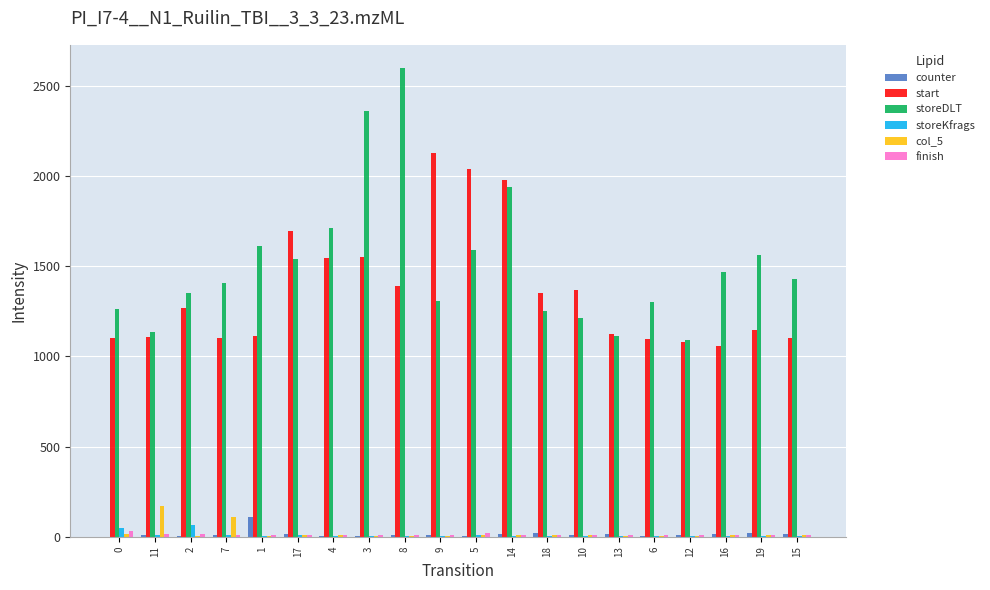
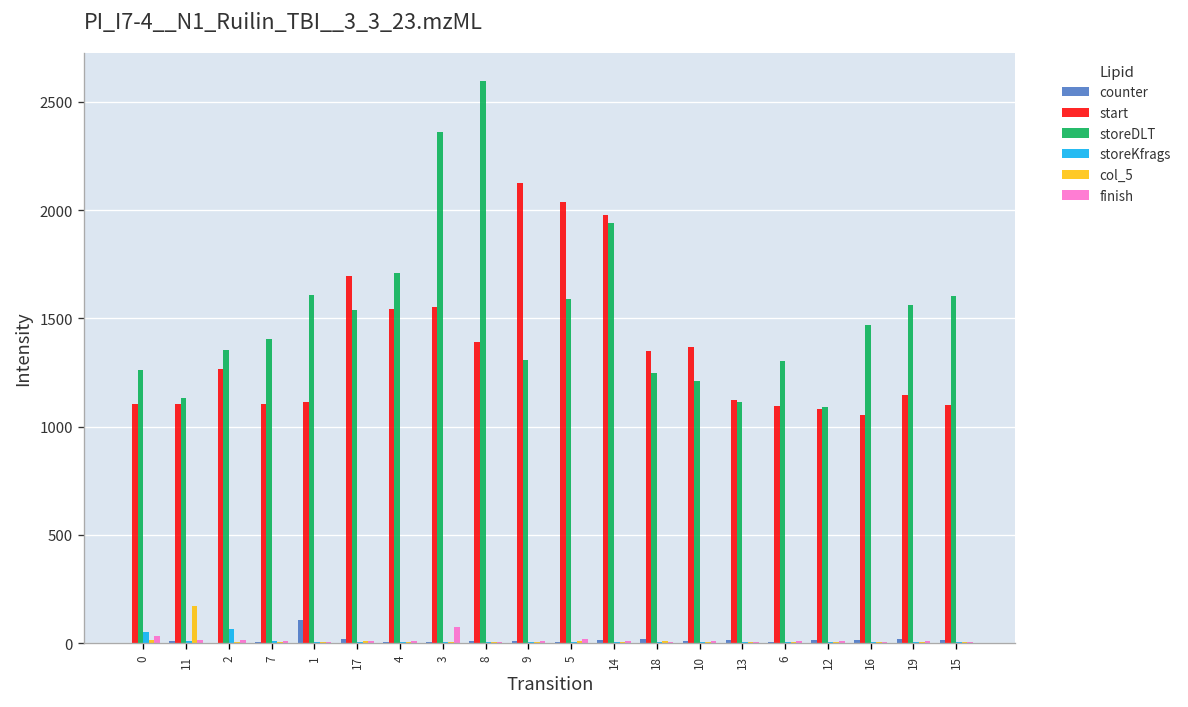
  {
    "counter": {
      "0": 0,
      "1": 110,
      "17": 20,
      "14": 10,
      "18": 20,
      "16": 20,
      "19": 20,
      "15": 20
    },
    "start": {
      "0": 1100,
      "11": 1110,
      "2": 1270,
      "7": 1100,
      "1": 1120,
      "17": 1700,
      "4": 1540,
      "3": 1550,
      "8": 1390,
      "9": 2130,
      "5": 2040,
      "14": 1980,
      "18": 1350,
      "10": 1370,
      "13": 1120,
      "6": 1090,
      "12": 1080,
      "16": 1060,
      "19": 1150,
      "15": 1100
    },
    "storeDLT": {
      "0": 1260,
      "11": 1130,
      "2": 1350,
      "7": 1410,
      "1": 1610,
      "17": 1540,
      "4": 1710,
      "3": 2360,
      "8": 2600,
      "9": 1310,
      "5": 1590,
      "14": 1940,
      "18": 1250,
      "10": 1210,
      "13": 1110,
      "6": 1300,
      "12": 1090,
      "16": 1470,
      "19": 1560,
-     "15": 1430
+     "15": 1600
    },
    "storeKfrags": {
      "0": 50,
      "2": 60
    },
    "col_5": {
      "0": 10,
      "11": 170,
-     "7": 110
+     "7": 10
    },
    "finish": {
      "0": 30,
      "2": 10,
-     "3": 10,
+     "3": 80,
      "5": 20
    }
  }
